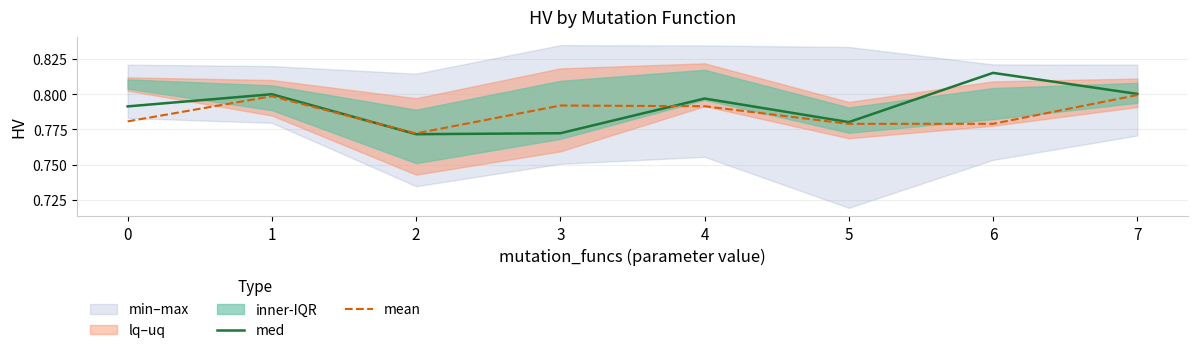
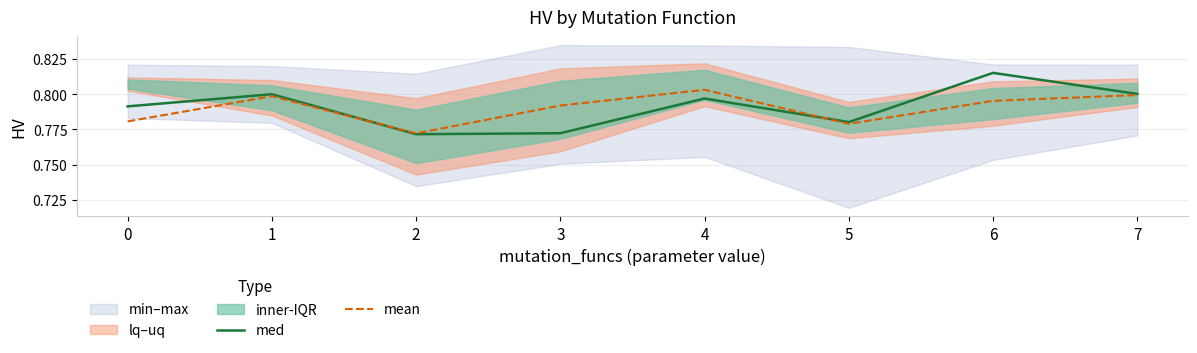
  {
    "med": {
      "0": 0.791,
      "3": 0.772,
      "4": 0.797,
      "6": 0.815
    },
    "mean": {
      "0": 0.781,
      "3": 0.792,
-     "4": 0.791,
-     "6": 0.779
+     "4": 0.803,
+     "6": 0.795
    }
  }
